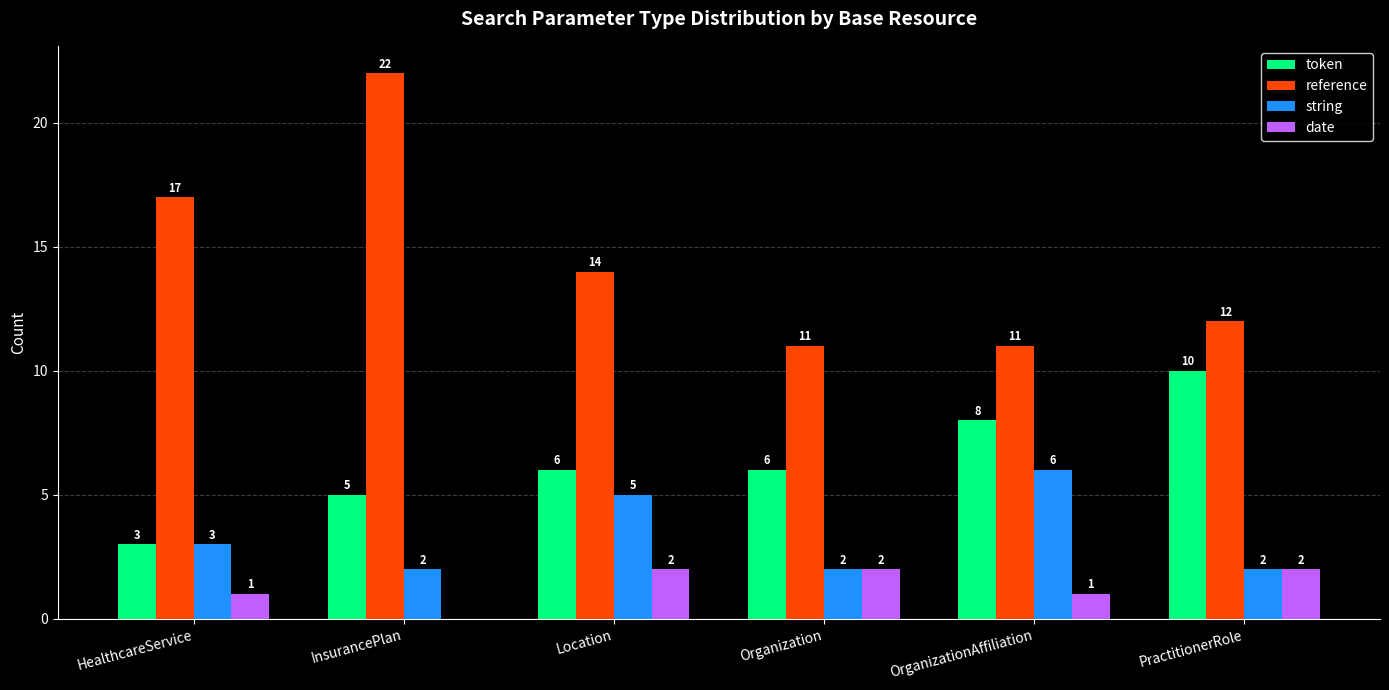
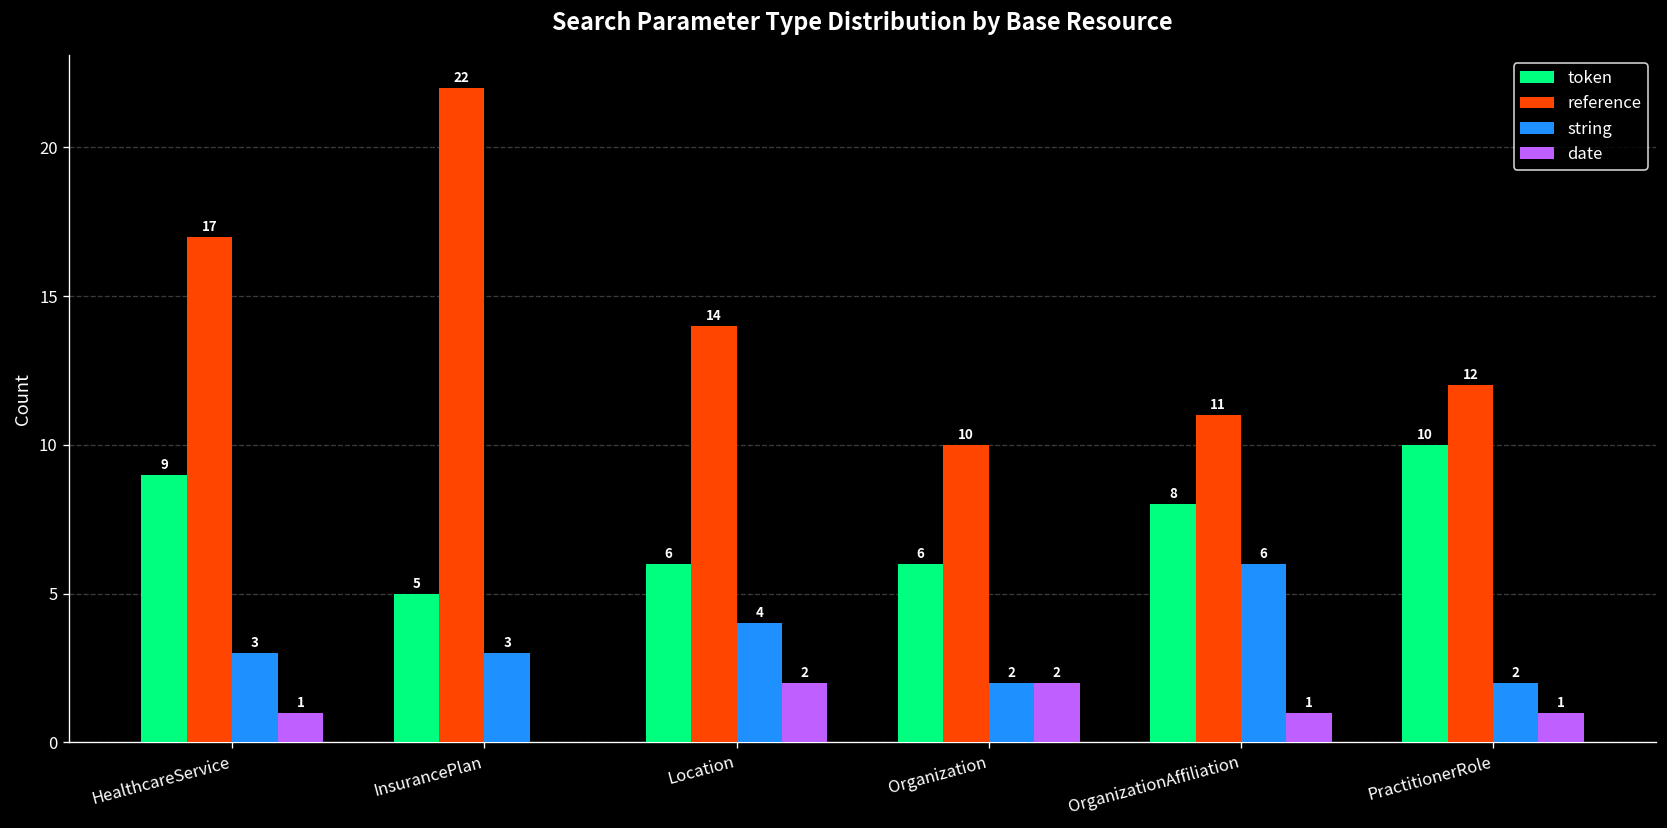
  {
    "token": {
-     "HealthcareService": 3,
+     "HealthcareService": 9,
      "InsurancePlan": 5,
      "Location": 6,
      "Organization": 6,
      "OrganizationAffiliation": 8,
      "PractitionerRole": 10
    },
    "reference": {
      "HealthcareService": 17,
      "InsurancePlan": 22,
      "Location": 14,
-     "Organization": 11,
+     "Organization": 10,
      "OrganizationAffiliation": 11,
      "PractitionerRole": 12
    },
    "string": {
      "HealthcareService": 3,
-     "InsurancePlan": 2,
-     "Location": 5,
+     "InsurancePlan": 3,
+     "Location": 4,
      "Organization": 2,
      "OrganizationAffiliation": 6,
      "PractitionerRole": 2
    },
    "date": {
      "HealthcareService": 1,
      "Location": 2,
      "Organization": 2,
      "OrganizationAffiliation": 1,
-     "PractitionerRole": 2
+     "PractitionerRole": 1
    }
  }
